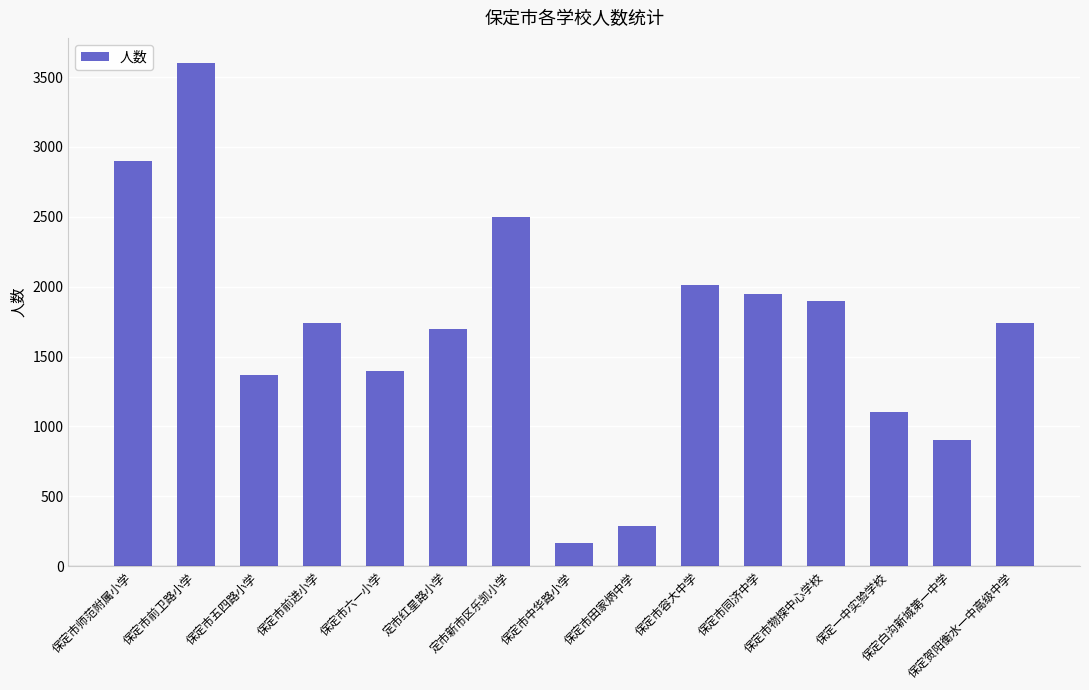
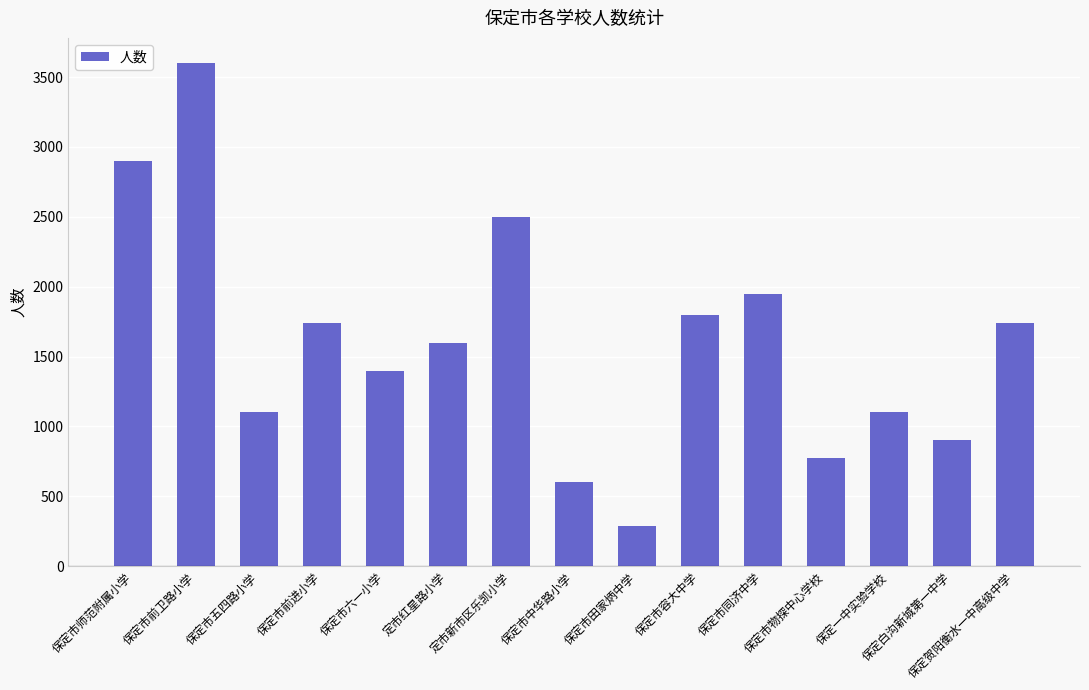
  {
    "保定市师范附属小学": 2900,
    "保定市前卫路小学": 3600,
-   "保定市五四路小学": 1370,
+   "保定市五四路小学": 1100,
    "保定市前进小学": 1740,
    "保定市六一小学": 1400,
-   "定市红星路小学": 1700,
+   "定市红星路小学": 1600,
    "定市新市区乐凯小学": 2500,
-   "保定市中华路小学": 170,
+   "保定市中华路小学": 600,
    "保定市田家炳中学": 290,
-   "保定市容大中学": 2010,
+   "保定市容大中学": 1800,
    "保定市同济中学": 1950,
-   "保定市物探中心学校": 1900,
+   "保定市物探中心学校": 780,
    "保定一中实验学校": 1100,
    "保定白沟新城第一中学": 910,
    "保定贺阳衡水一中高级中学": 1740
  }
